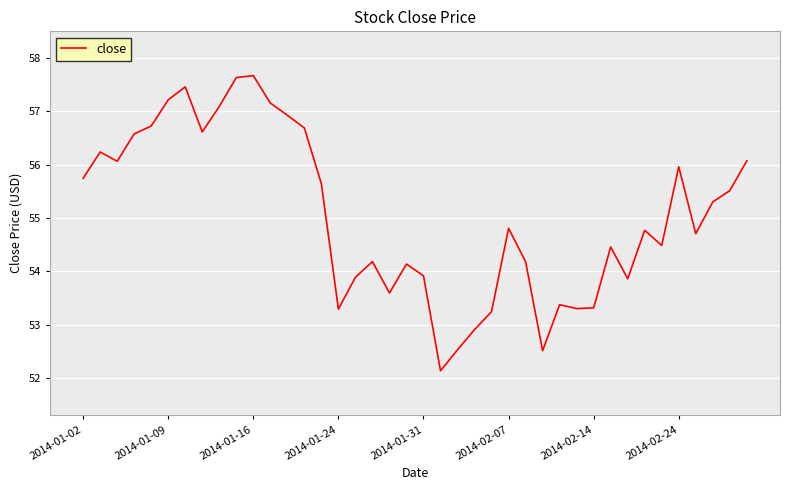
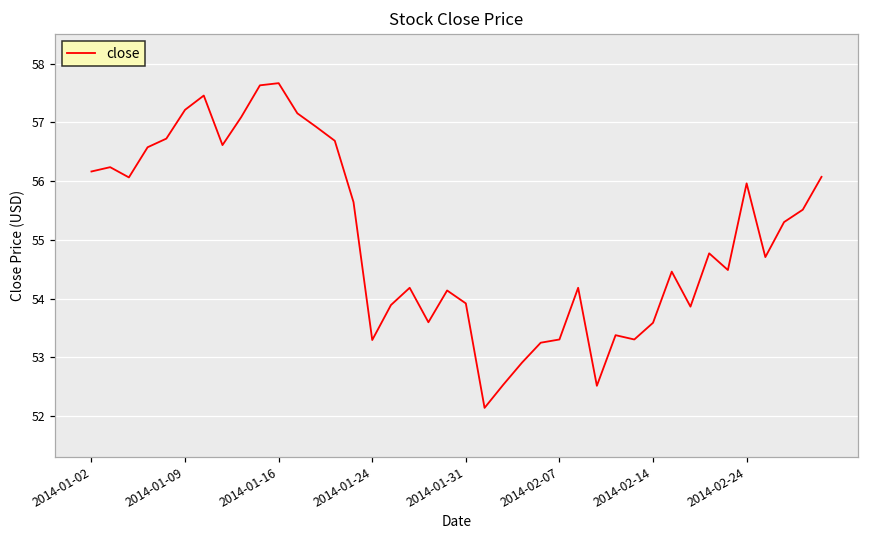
  {
-   "2014-01-02": 55.7,
+   "2014-01-02": 56.2,
    "2014-01-09": 57.2,
    "2014-01-16": 57.7,
    "2014-01-24": 53.3,
    "2014-01-31": 53.9,
-   "2014-02-07": 54.8,
-   "2014-02-14": 53.3,
+   "2014-02-07": 53.3,
+   "2014-02-14": 53.6,
    "2014-02-24": 56.0
  }
